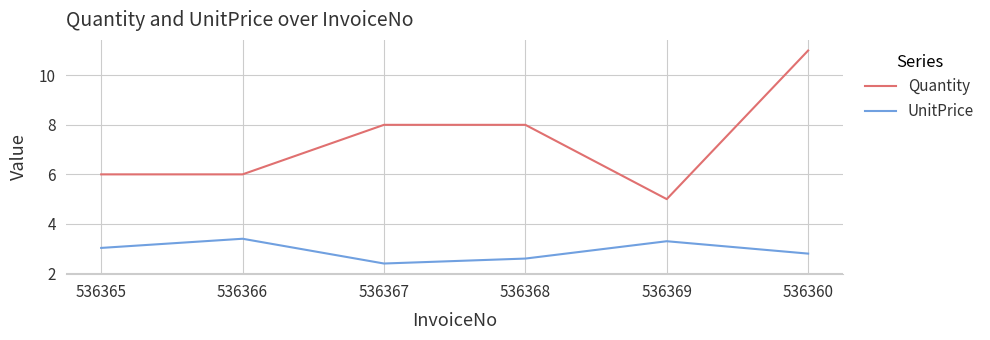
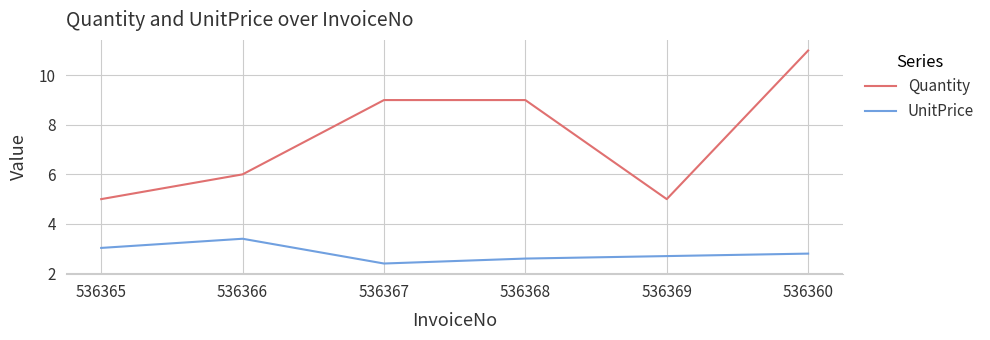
  {
    "Quantity": {
-     "536365": 6,
+     "536365": 5,
      "536366": 6,
-     "536367": 8,
-     "536368": 8,
+     "536367": 9,
+     "536368": 9,
      "536369": 5,
      "536360": 11
    },
    "UnitPrice": {
      "536365": 3.0,
      "536366": 3.4,
      "536367": 2.4,
      "536368": 2.6,
-     "536369": 3.3,
+     "536369": 2.7,
      "536360": 2.8
    }
  }
